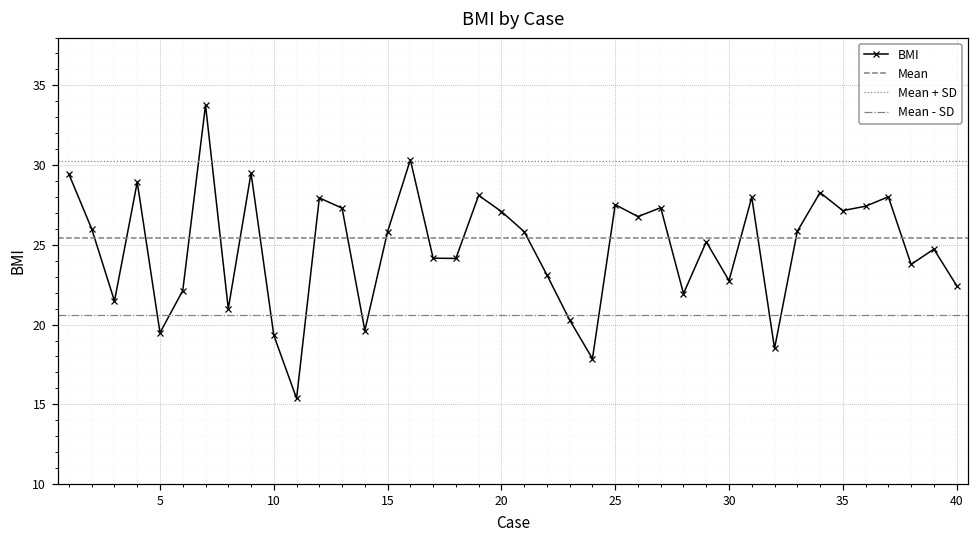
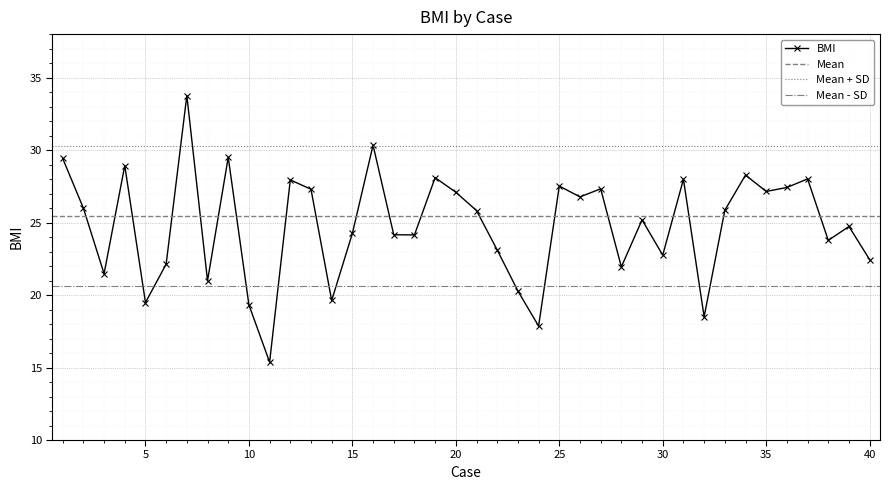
  {
    "5": 19.5,
    "10": 19.3,
-   "15": 25.8,
+   "15": 24.3,
    "20": 27.1,
    "25": 27.5,
    "30": 22.8,
    "35": 27.1,
    "40": 22.4
  }
